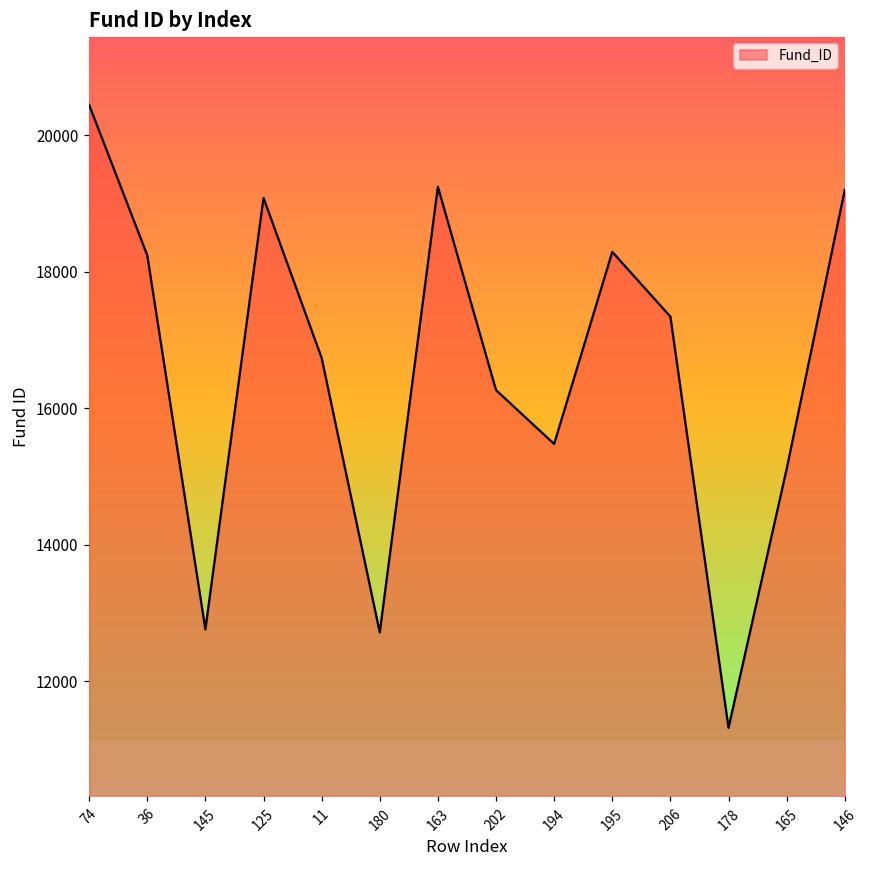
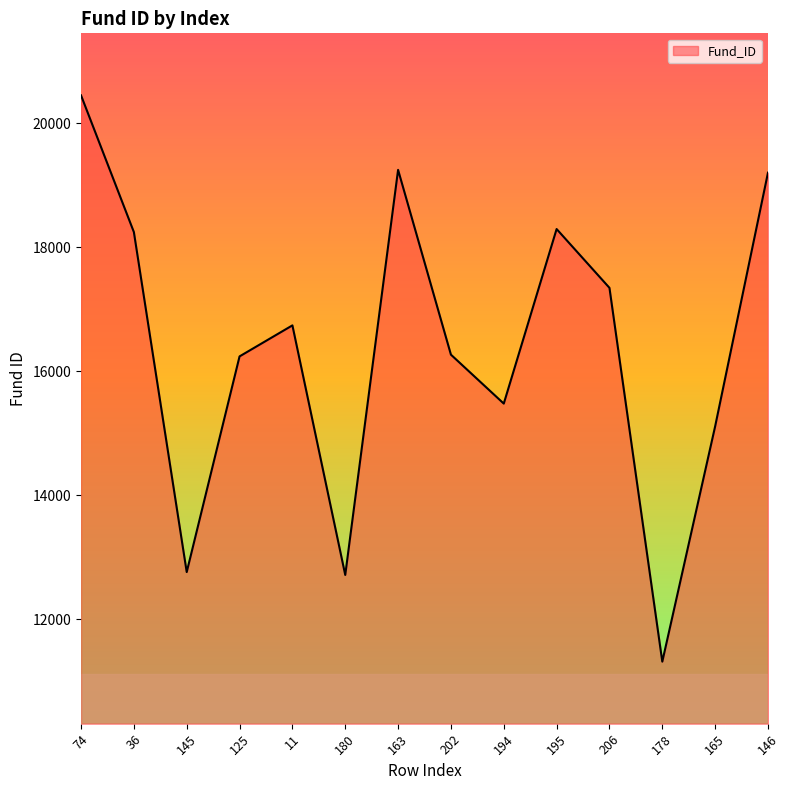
  {
    "74": 20400,
    "36": 18200,
    "145": 12800,
-   "125": 19100,
+   "125": 16200,
    "11": 16700,
    "180": 12700,
    "163": 19200,
    "202": 16300,
    "194": 15500,
    "195": 18300,
    "206": 17300,
    "178": 11300,
    "165": 15100,
    "146": 19200
  }
